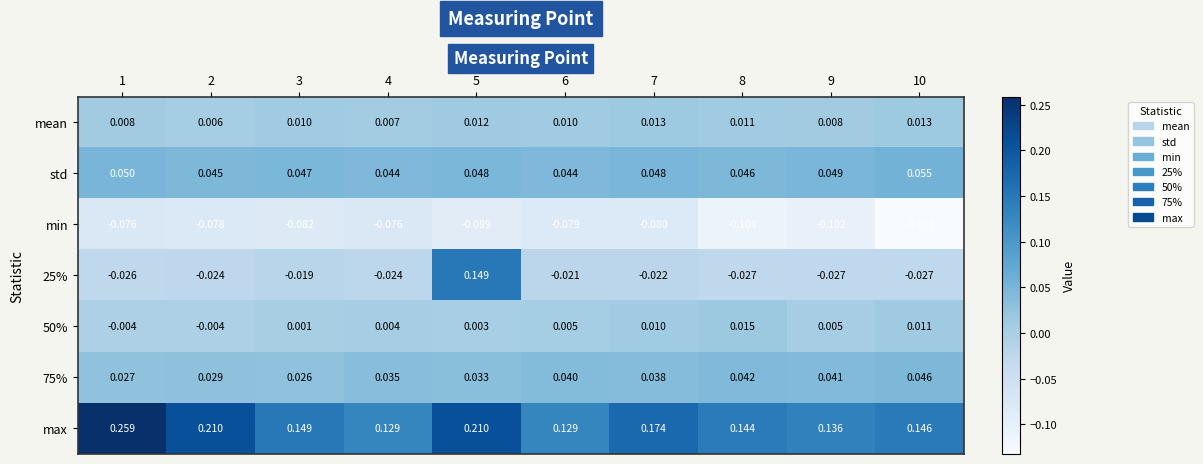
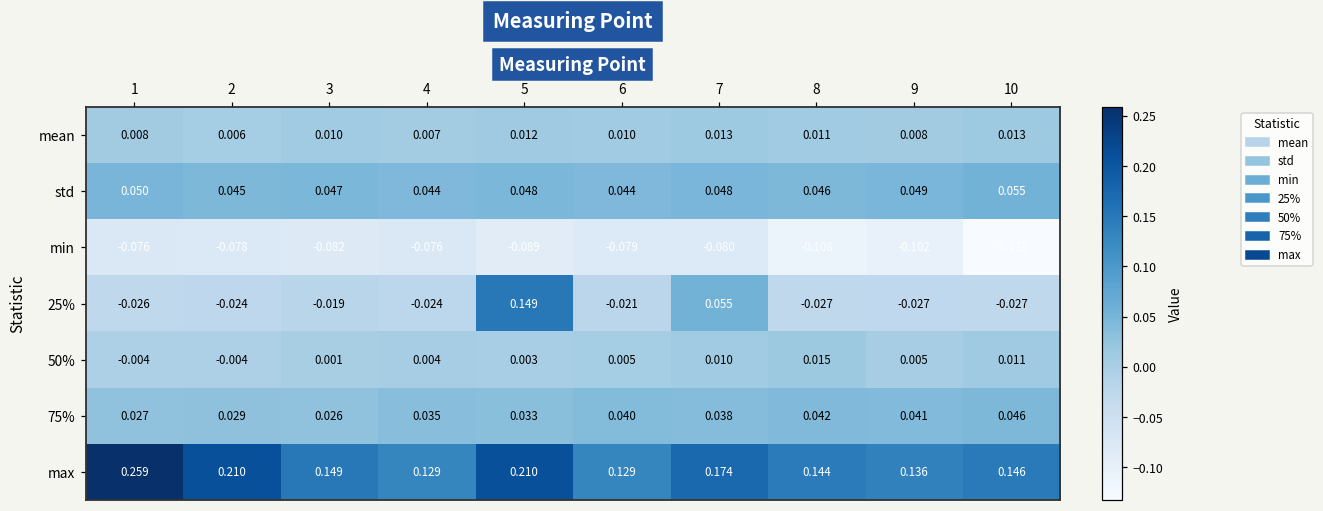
  {
    "mean": {
      "1": 0.008,
      "2": 0.006,
      "3": 0.010,
      "4": 0.007,
      "5": 0.012,
      "6": 0.010,
      "7": 0.013,
      "8": 0.011,
      "9": 0.008,
      "10": 0.013
    },
    "std": {
      "1": 0.050,
      "2": 0.045,
      "3": 0.047,
      "4": 0.044,
      "5": 0.048,
      "6": 0.044,
      "7": 0.048,
      "8": 0.046,
      "9": 0.049,
      "10": 0.055
    },
    "25%": {
      "1": -0.026,
      "2": -0.024,
      "3": -0.019,
      "4": -0.024,
      "5": 0.149,
      "6": -0.021,
-     "7": -0.022,
+     "7": 0.055,
      "8": -0.027,
      "9": -0.027,
      "10": -0.027
    },
    "50%": {
      "1": -0.004,
      "2": -0.004,
      "3": 0.001,
      "4": 0.004,
      "5": 0.003,
      "6": 0.005,
      "7": 0.010,
      "8": 0.015,
      "9": 0.005,
      "10": 0.011
    },
    "75%": {
      "1": 0.027,
      "2": 0.029,
      "3": 0.026,
      "4": 0.035,
      "5": 0.033,
      "6": 0.040,
      "7": 0.038,
      "8": 0.042,
      "9": 0.041,
      "10": 0.046
    },
    "max": {
      "1": 0.259,
      "2": 0.210,
      "3": 0.149,
      "4": 0.129,
      "5": 0.210,
      "6": 0.129,
      "7": 0.174,
      "8": 0.144,
      "9": 0.136,
      "10": 0.146
    }
  }
